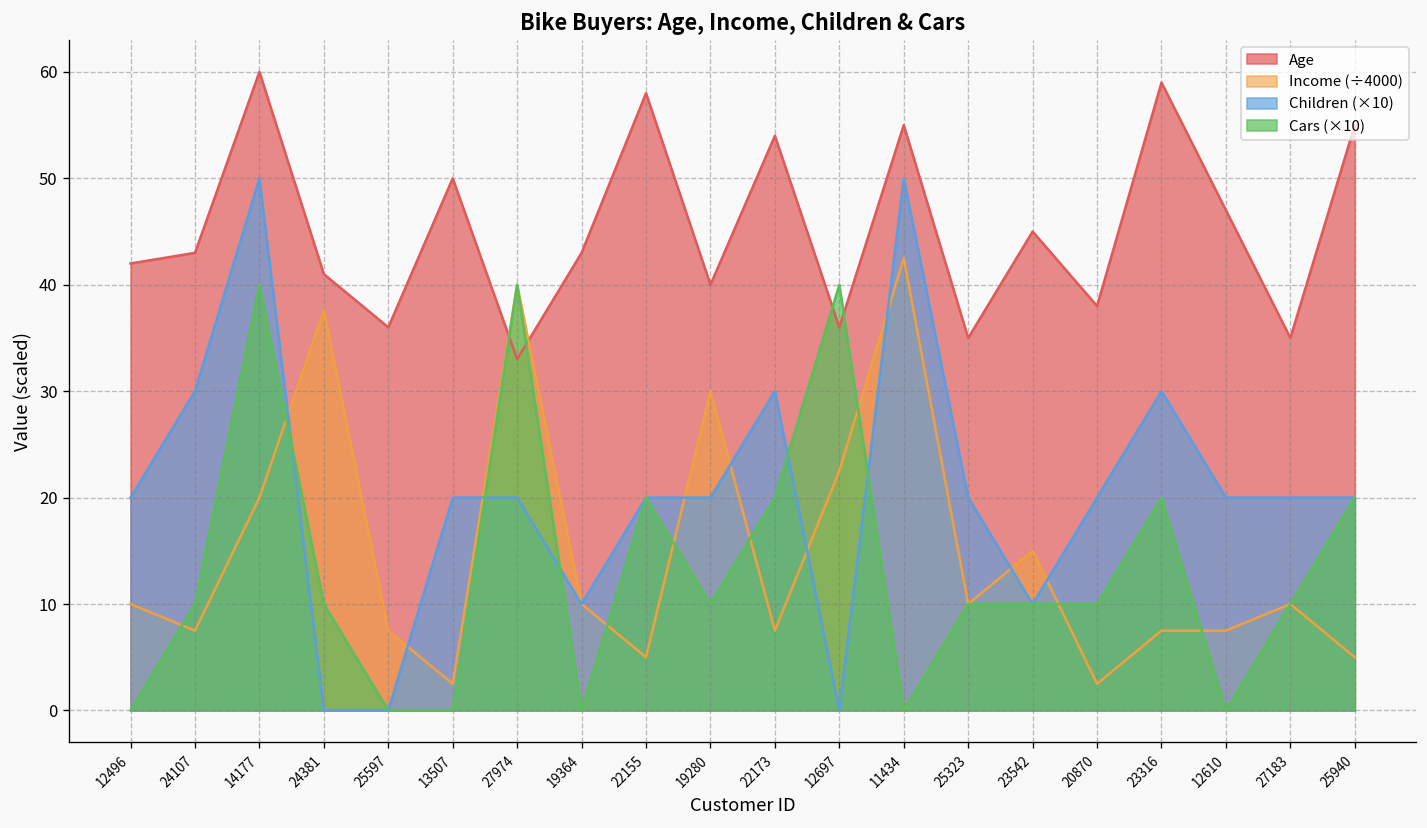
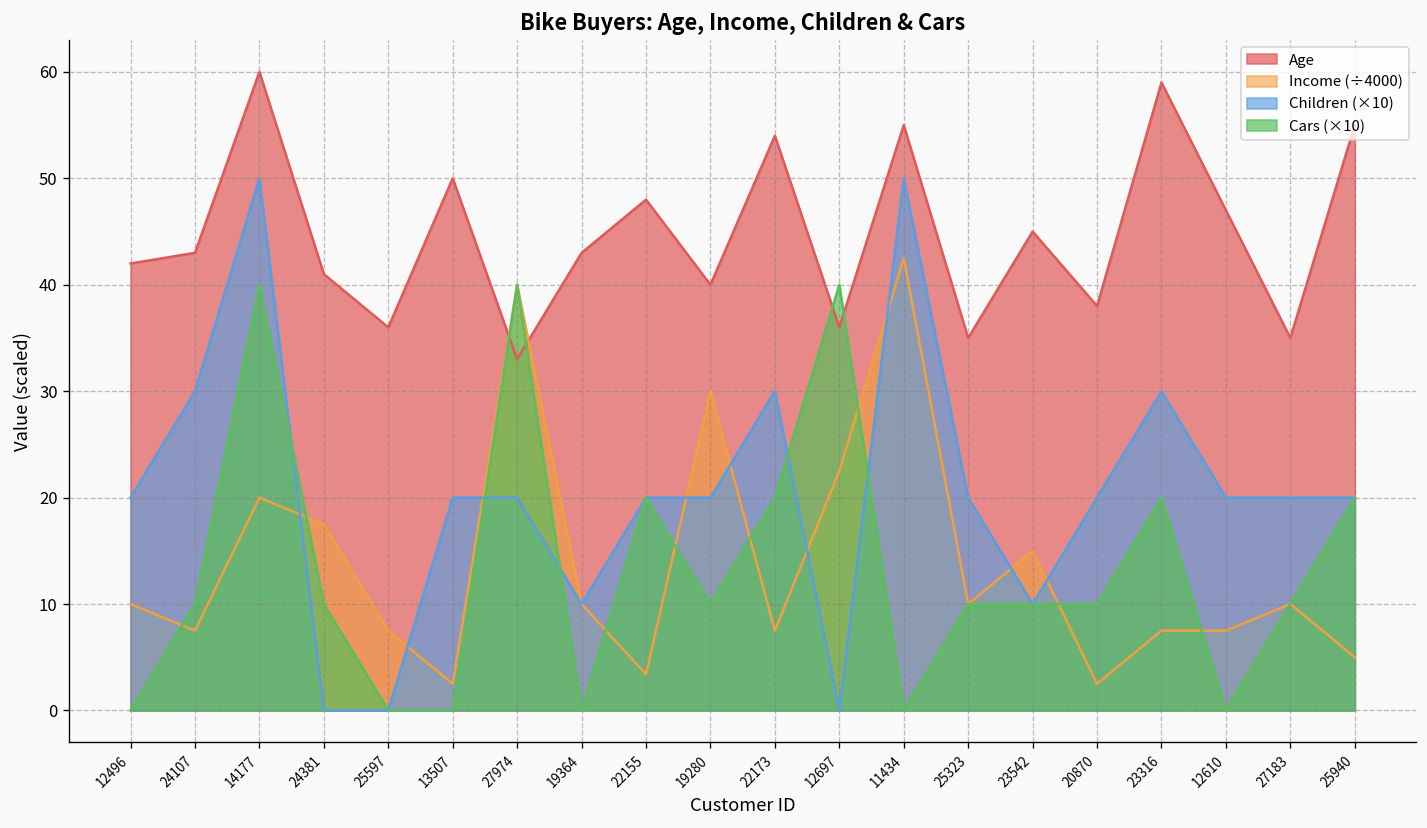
  {
    "Age": {
      "12496": 42,
      "24107": 43,
      "14177": 60,
      "24381": 41,
      "25597": 36,
      "13507": 50,
      "27974": 33,
      "19364": 43,
-     "22155": 58,
+     "22155": 48,
      "19280": 40,
      "22173": 54,
      "12697": 36,
      "11434": 55,
      "25323": 35,
      "23542": 45,
      "20870": 38,
      "23316": 59,
      "12610": 47,
      "27183": 35
    },
    "Income (÷4000)": {
      "12496": 10,
      "24107": 8,
      "14177": 20,
-     "24381": 38,
+     "24381": 18,
      "25597": 8,
      "13507": 3,
-     "22155": 5,
+     "22155": 3,
      "19280": 30,
      "22173": 8,
      "12697": 23,
      "11434": 43,
      "23542": 15,
      "20870": 3,
      "23316": 8,
      "12610": 8,
      "25940": 5
    },
    "Children (×10)": {
      "12496": 20,
      "24107": 30,
      "14177": 50,
      "24381": 0,
      "13507": 20,
      "27974": 20,
      "19280": 20,
      "22173": 30,
      "12697": 0,
      "11434": 50,
      "25323": 20,
      "20870": 20,
      "23316": 30,
      "12610": 20,
      "27183": 20
    },
    "Cars (×10)": {
      "12496": 0,
      "24107": 10,
      "14177": 40,
      "24381": 10,
      "13507": 0,
      "19364": 0,
      "19280": 10,
      "22173": 20,
      "12697": 40,
      "11434": 0,
      "20870": 10,
      "23316": 20,
      "12610": 0
    }
  }
